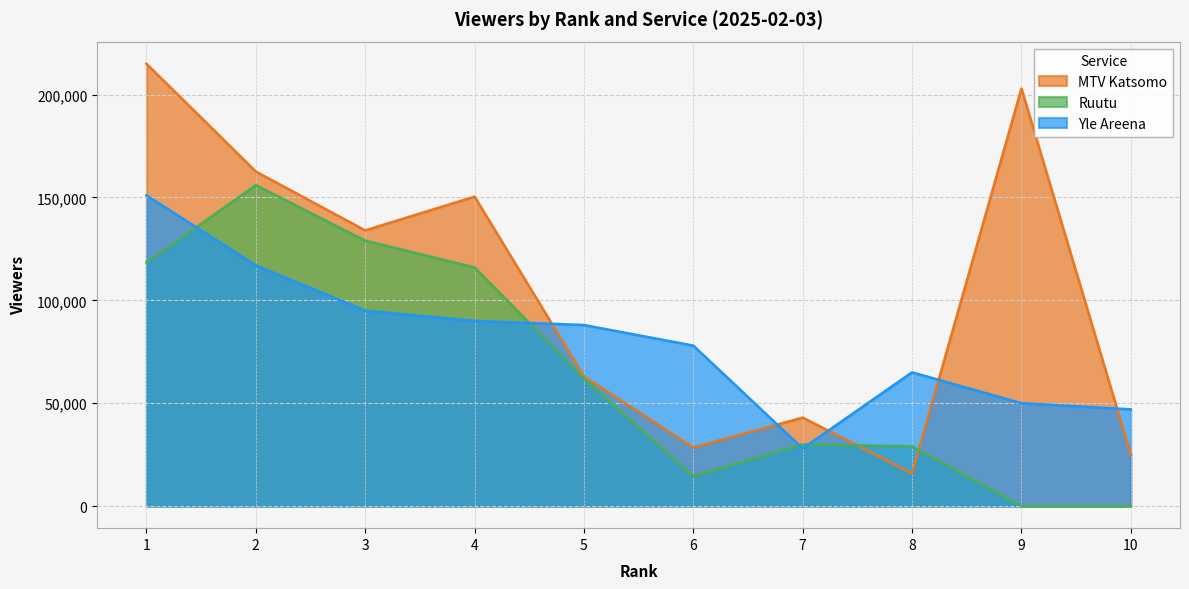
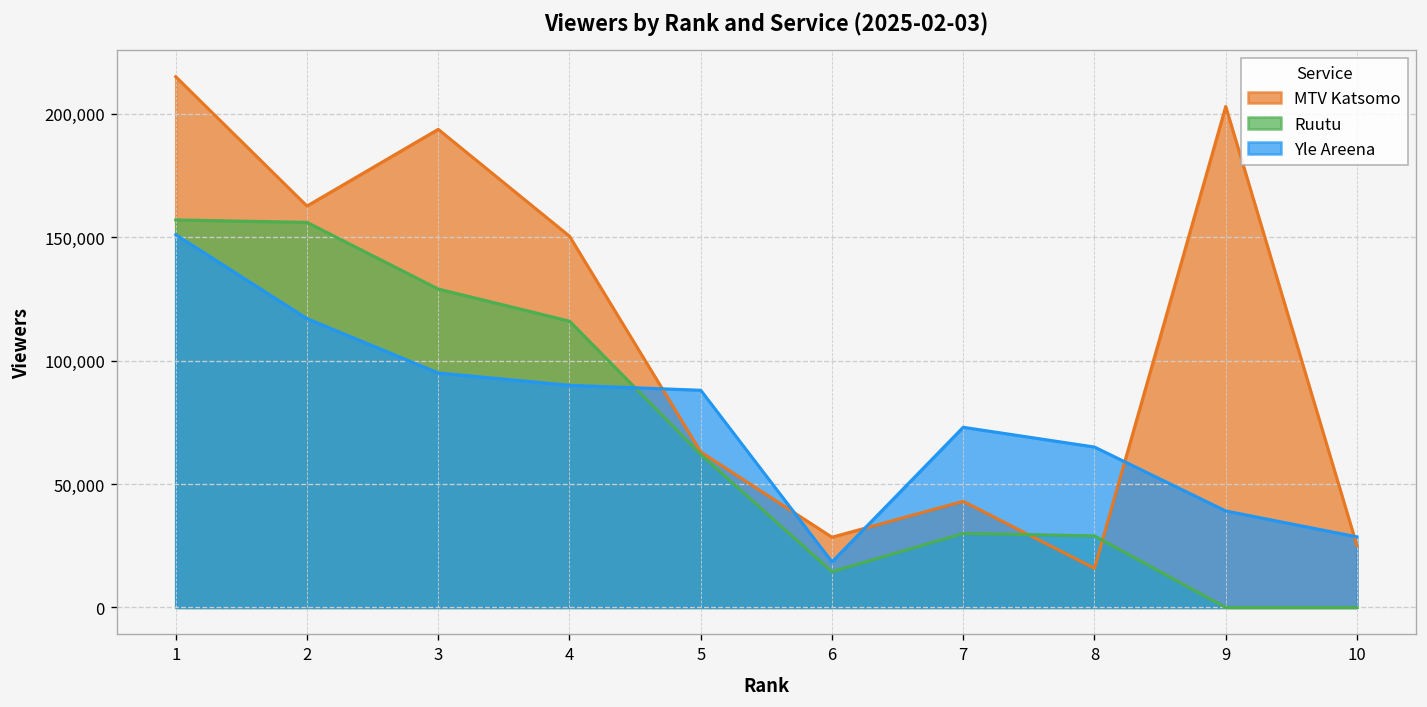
  {
    "MTV Katsomo": {
      "1": "215,000",
      "2": "163,000",
-     "3": "134,000",
+     "3": "194,000",
      "4": "150,000",
      "6": "28,000",
      "7": "43,000",
      "8": "16,000",
      "9": "203,000",
      "10": "25,000"
    },
    "Ruutu": {
-     "1": "118,000",
+     "1": "157,000",
      "2": "156,000",
      "3": "129,000",
      "4": "116,000",
      "6": "14,000",
      "7": "30,000",
      "8": "29,000",
      "9": "0",
      "10": "0"
    },
    "Yle Areena": {
      "1": "151,000",
      "2": "117,000",
      "3": "95,000",
      "4": "90,000",
      "5": "88,000",
-     "6": "78,000",
-     "7": "28,000",
+     "6": "18,000",
+     "7": "73,000",
      "8": "65,000",
-     "9": "50,000",
-     "10": "47,000"
+     "9": "39,000",
+     "10": "29,000"
    }
  }
